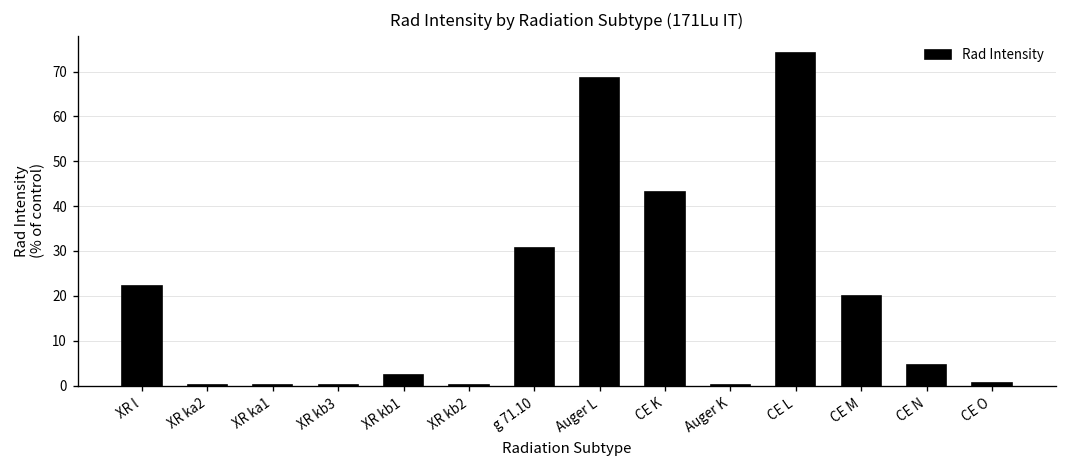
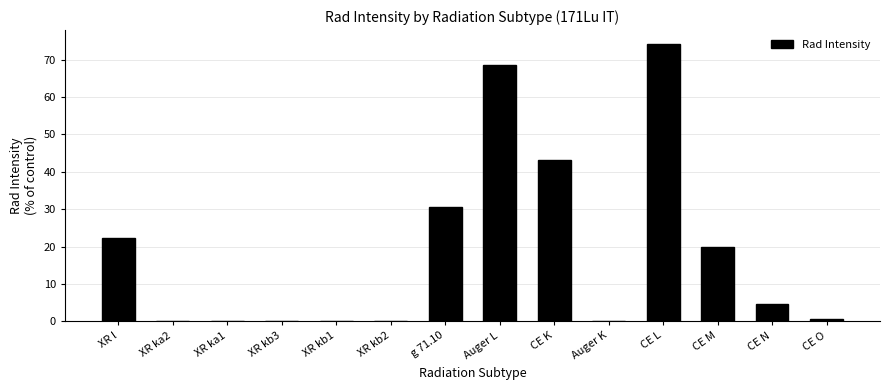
  {
    "XR l": 22,
-   "XR kb1": 2,
+   "XR kb1": 0,
    "g 71.10": 31,
    "Auger L": 69,
    "CE K": 43,
    "CE L": 74,
    "CE M": 20,
    "CE N": 5
  }
